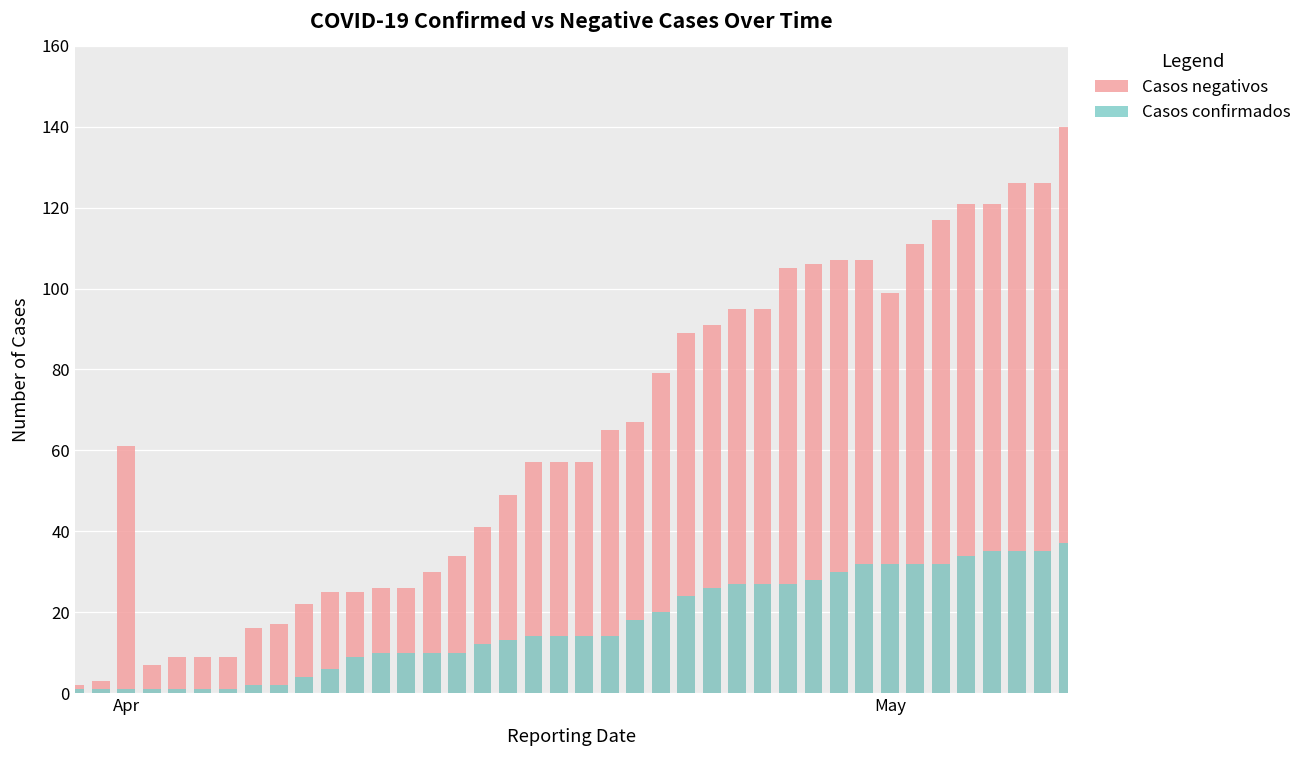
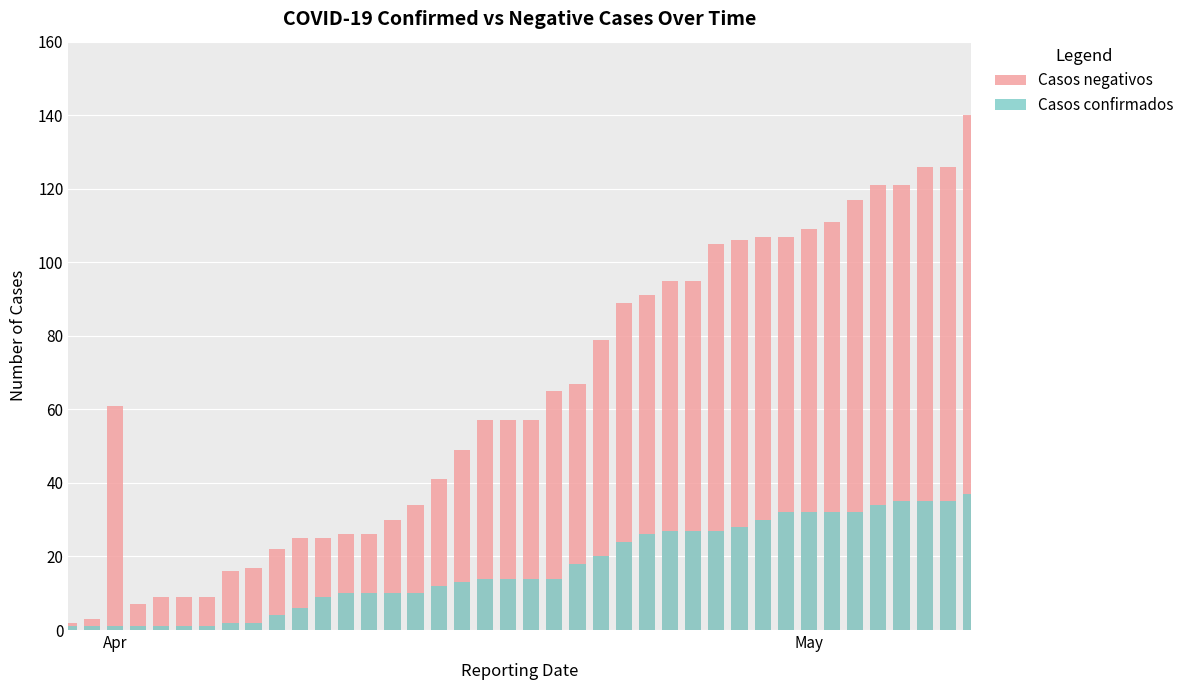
  {
    "Casos negativos": {
      "Apr": 61,
-     "May": 99
+     "May": 109
    }
  }
